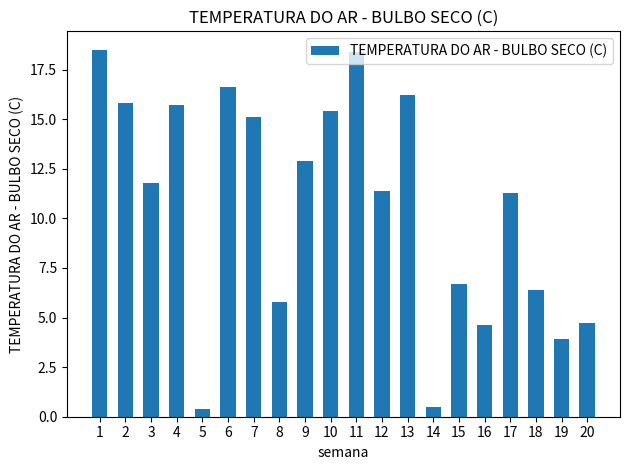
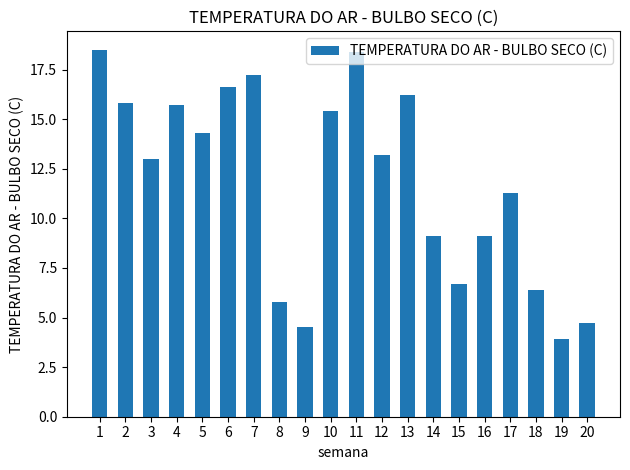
  {
    "1": 18.5,
    "2": 15.8,
-   "3": 11.8,
+   "3": 13.0,
    "4": 15.7,
-   "5": 0.4,
+   "5": 14.3,
    "6": 16.6,
-   "7": 15.1,
+   "7": 17.2,
    "8": 5.8,
-   "9": 12.9,
+   "9": 4.5,
    "10": 15.4,
-   "12": 11.4,
+   "12": 13.2,
    "13": 16.2,
-   "14": 0.5,
+   "14": 9.1,
    "15": 6.7,
-   "16": 4.6,
+   "16": 9.1,
    "17": 11.3,
    "18": 6.4,
    "19": 3.9,
    "20": 4.7
  }
